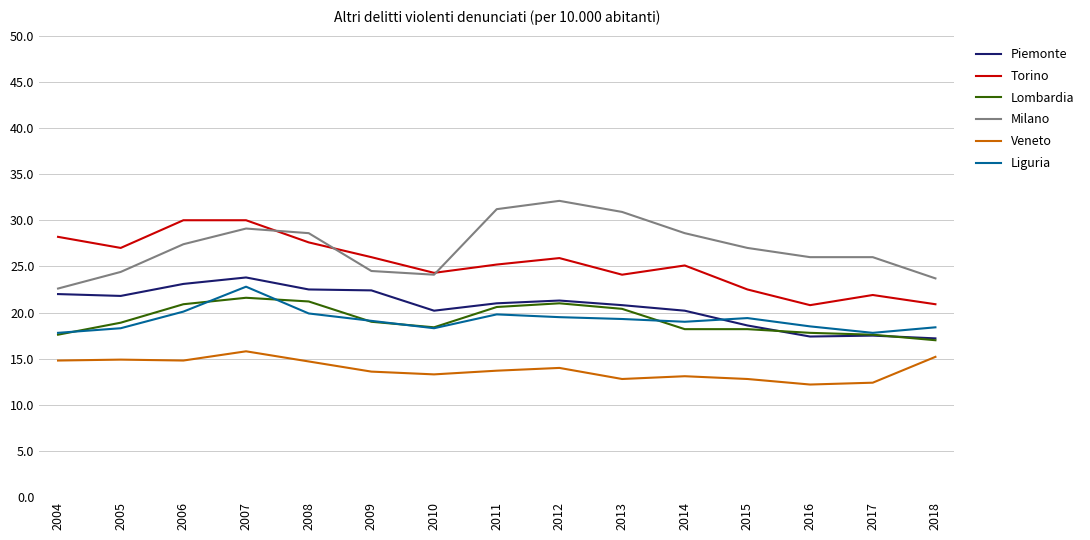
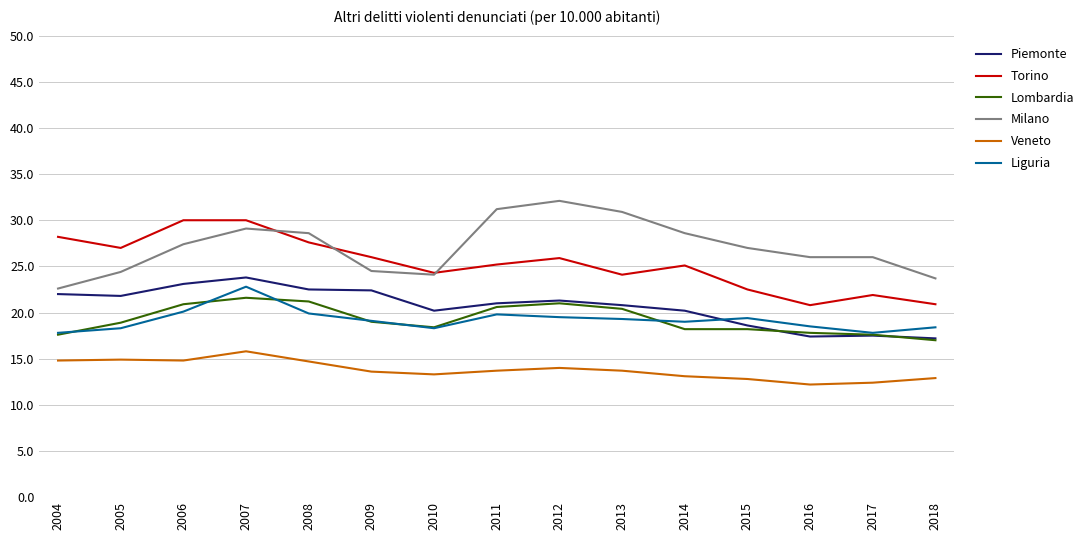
  {
    "Piemonte": {
      "2004": 22,
      "2005": 22,
      "2006": 23,
      "2007": 24,
      "2008": 23,
      "2009": 22,
      "2010": 20,
      "2011": 21,
      "2012": 21,
      "2013": 21,
      "2014": 20,
      "2015": 19,
      "2016": 17
    },
    "Torino": {
      "2004": 28,
      "2005": 27,
      "2006": 30,
      "2007": 30,
      "2008": 28,
      "2009": 26,
      "2011": 25,
      "2012": 26,
      "2013": 24,
      "2014": 25,
      "2015": 23,
      "2016": 21,
      "2017": 22,
      "2018": 21
    },
    "Lombardia": {
      "2005": 19,
      "2006": 21,
      "2007": 22,
      "2008": 21,
      "2011": 21,
      "2012": 21,
      "2013": 20,
      "2014": 18,
      "2015": 18,
      "2016": 18
    },
    "Milano": {
      "2004": 23,
      "2005": 24,
      "2006": 27,
      "2007": 29,
      "2008": 29,
      "2009": 25,
      "2011": 31,
      "2012": 32,
      "2013": 31,
      "2014": 29,
      "2015": 27,
      "2016": 26,
      "2017": 26,
      "2018": 24
    },
    "Veneto": {
      "2004": 15,
      "2005": 15,
      "2006": 15,
      "2007": 16,
      "2008": 15,
      "2009": 14,
      "2010": 13,
      "2011": 14,
      "2012": 14,
-     "2013": 13,
+     "2013": 14,
      "2014": 13,
      "2015": 13,
      "2016": 12,
      "2017": 12,
-     "2018": 15
+     "2018": 13
    },
    "Liguria": {
      "2005": 18,
      "2006": 20,
      "2007": 23,
      "2008": 20,
      "2011": 20,
      "2012": 20,
      "2013": 19,
      "2014": 19,
      "2015": 19,
      "2016": 19,
      "2018": 18
    }
  }
